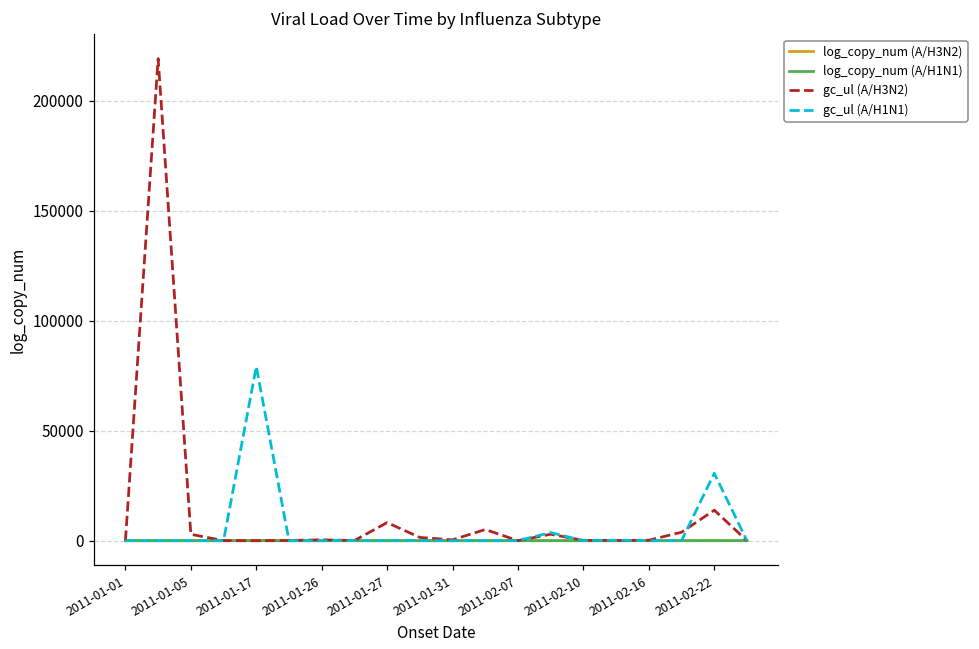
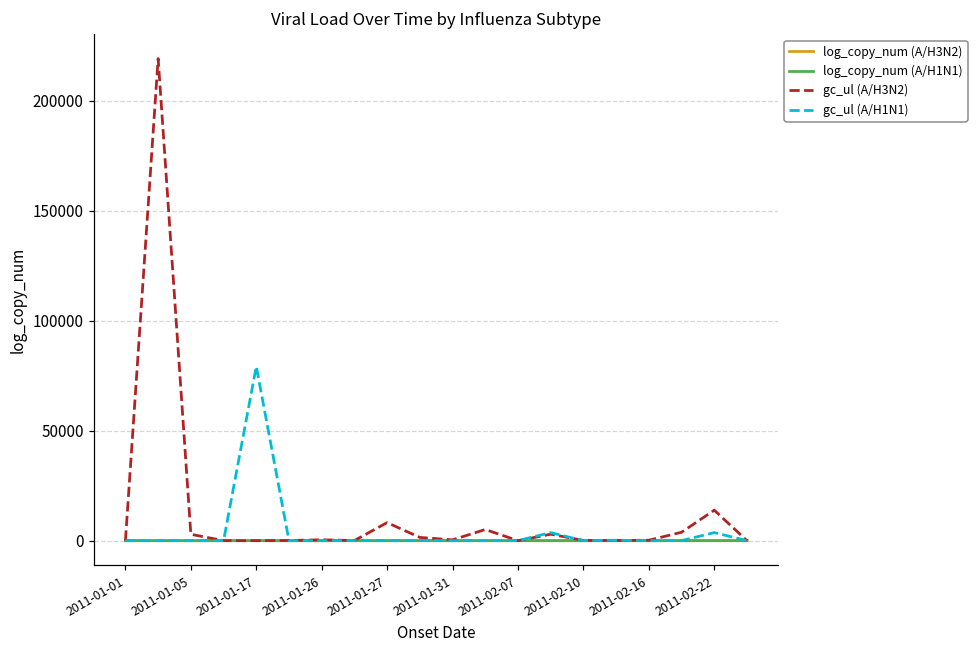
  {
    "log_copy_num (A/H1N1)": {
      "2011-02-22": 0
    },
    "gc_ul (A/H3N2)": {
      "2011-01-05": 3000,
      "2011-02-22": 14000
    },
    "gc_ul (A/H1N1)": {
      "2011-01-17": 79000,
-     "2011-02-22": 31000
+     "2011-02-22": 4000
    }
  }
